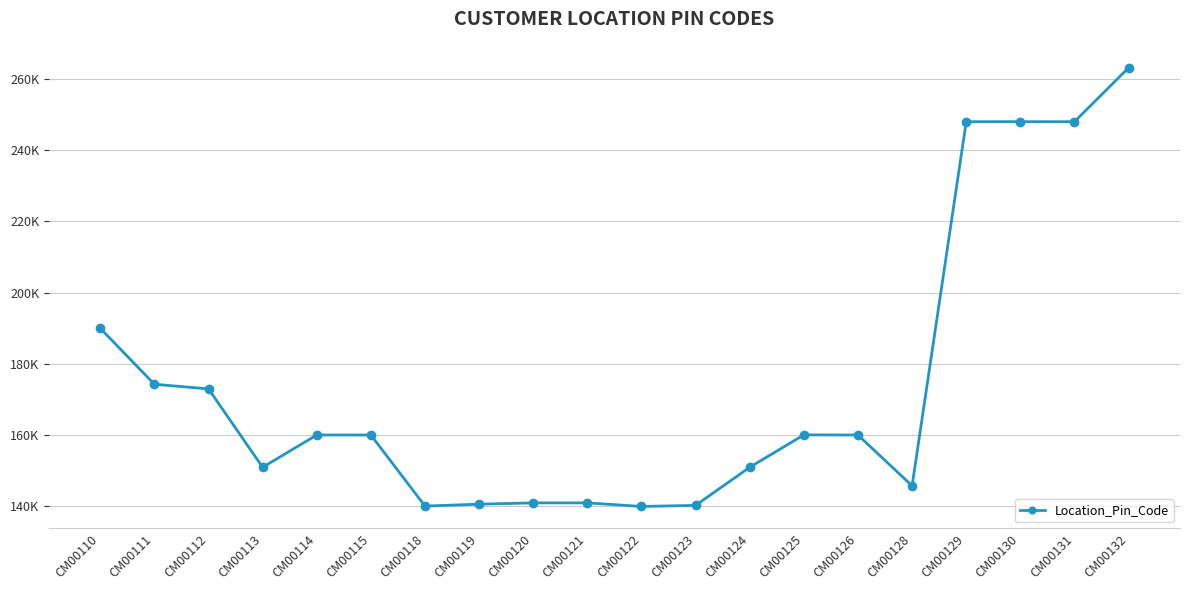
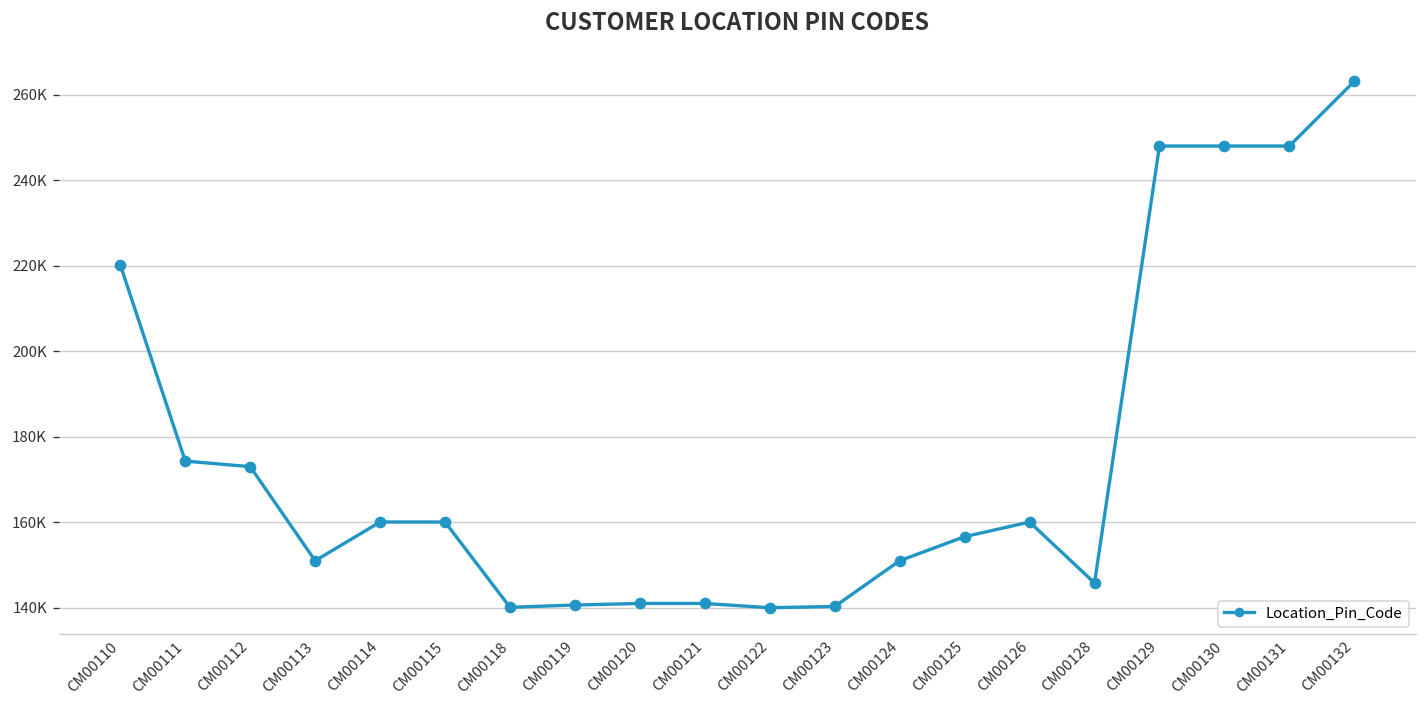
  {
-   "CM00110": 190000,
+   "CM00110": 220000,
    "CM00111": 174000,
    "CM00112": 173000,
    "CM00113": 151000,
    "CM00114": 160000,
    "CM00115": 160000,
    "CM00118": 140000,
    "CM00119": 141000,
    "CM00120": 141000,
    "CM00121": 141000,
    "CM00122": 140000,
    "CM00123": 140000,
    "CM00124": 151000,
-   "CM00125": 160000,
+   "CM00125": 157000,
    "CM00126": 160000,
    "CM00128": 146000,
    "CM00129": 248000,
    "CM00130": 248000,
    "CM00131": 248000,
    "CM00132": 263000
  }
